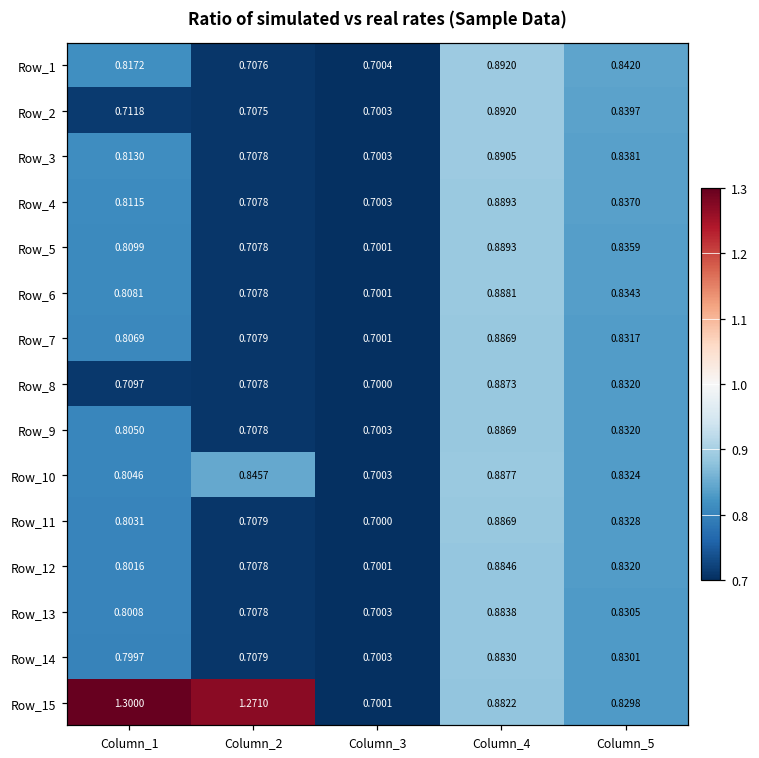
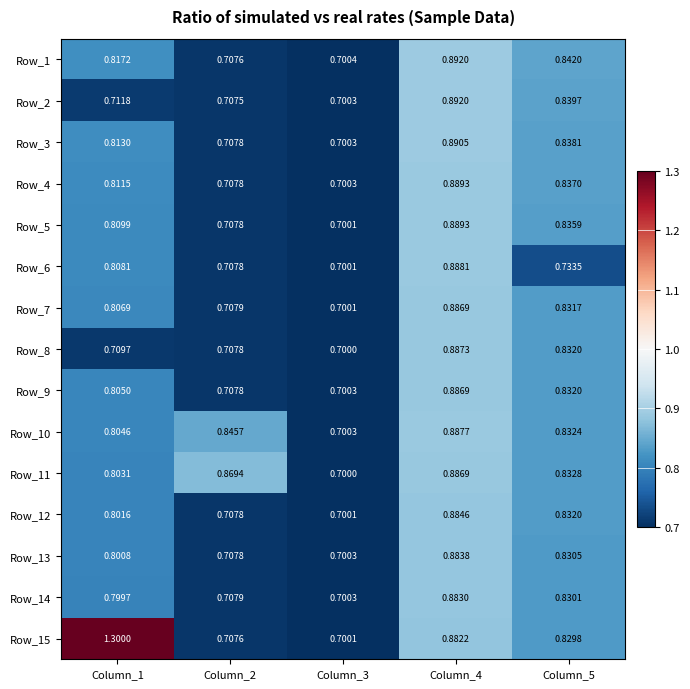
  {
    "Row_1": {
      "Column_1": 0.8172,
      "Column_2": 0.7076,
      "Column_3": 0.7004,
      "Column_4": 0.8920,
      "Column_5": 0.8420
    },
    "Row_2": {
      "Column_1": 0.7118,
      "Column_2": 0.7075,
      "Column_3": 0.7003,
      "Column_4": 0.8920,
      "Column_5": 0.8397
    },
    "Row_3": {
      "Column_1": 0.8130,
      "Column_2": 0.7078,
      "Column_3": 0.7003,
      "Column_4": 0.8905,
      "Column_5": 0.8381
    },
    "Row_4": {
      "Column_1": 0.8115,
      "Column_2": 0.7078,
      "Column_3": 0.7003,
      "Column_4": 0.8893,
      "Column_5": 0.8370
    },
    "Row_5": {
      "Column_1": 0.8099,
      "Column_2": 0.7078,
      "Column_3": 0.7001,
      "Column_4": 0.8893,
      "Column_5": 0.8359
    },
    "Row_6": {
      "Column_1": 0.8081,
      "Column_2": 0.7078,
      "Column_3": 0.7001,
      "Column_4": 0.8881,
-     "Column_5": 0.8343
+     "Column_5": 0.7335
    },
    "Row_7": {
      "Column_1": 0.8069,
      "Column_2": 0.7079,
      "Column_3": 0.7001,
      "Column_4": 0.8869,
      "Column_5": 0.8317
    },
    "Row_8": {
      "Column_1": 0.7097,
      "Column_2": 0.7078,
      "Column_3": 0.7000,
      "Column_4": 0.8873,
      "Column_5": 0.8320
    },
    "Row_9": {
      "Column_1": 0.8050,
      "Column_2": 0.7078,
      "Column_3": 0.7003,
      "Column_4": 0.8869,
      "Column_5": 0.8320
    },
    "Row_10": {
      "Column_1": 0.8046,
      "Column_2": 0.8457,
      "Column_3": 0.7003,
      "Column_4": 0.8877,
      "Column_5": 0.8324
    },
    "Row_11": {
      "Column_1": 0.8031,
-     "Column_2": 0.7079,
+     "Column_2": 0.8694,
      "Column_3": 0.7000,
      "Column_4": 0.8869,
      "Column_5": 0.8328
    },
    "Row_12": {
      "Column_1": 0.8016,
      "Column_2": 0.7078,
      "Column_3": 0.7001,
      "Column_4": 0.8846,
      "Column_5": 0.8320
    },
    "Row_13": {
      "Column_1": 0.8008,
      "Column_2": 0.7078,
      "Column_3": 0.7003,
      "Column_4": 0.8838,
      "Column_5": 0.8305
    },
    "Row_14": {
      "Column_1": 0.7997,
      "Column_2": 0.7079,
      "Column_3": 0.7003,
      "Column_4": 0.8830,
      "Column_5": 0.8301
    },
    "Row_15": {
      "Column_1": 1.3000,
-     "Column_2": 1.2710,
+     "Column_2": 0.7076,
      "Column_3": 0.7001,
      "Column_4": 0.8822,
      "Column_5": 0.8298
    }
  }
